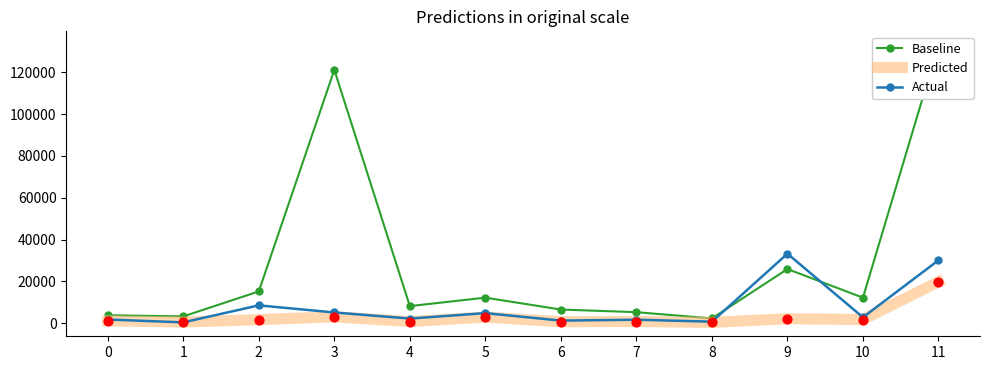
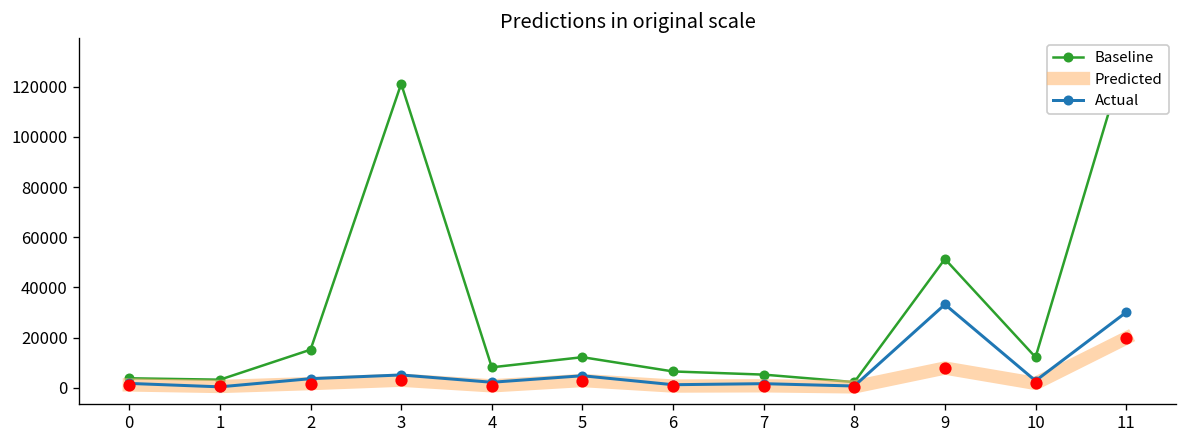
  {
    "Baseline": {
      "0": 4000,
      "1": 3000,
      "2": 15000,
      "3": 121000,
      "4": 8000,
      "5": 12000,
      "6": 7000,
      "7": 5000,
      "8": 2000,
-     "9": 26000,
+     "9": 51000,
      "10": 12000
    },
    "Predicted": {
      "2": 2000,
      "3": 3000,
      "4": 1000,
      "5": 3000,
-     "9": 2000,
+     "9": 8000,
      "11": 20000
    },
    "Actual": {
-     "2": 9000,
+     "2": 4000,
      "3": 5000,
      "4": 2000,
      "5": 5000,
      "9": 33000,
      "11": 30000
    }
  }
